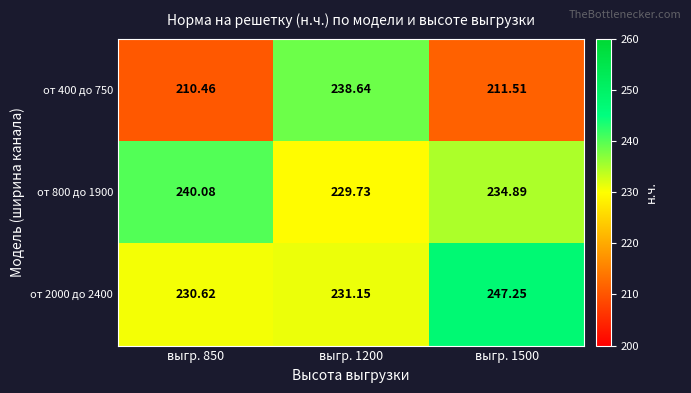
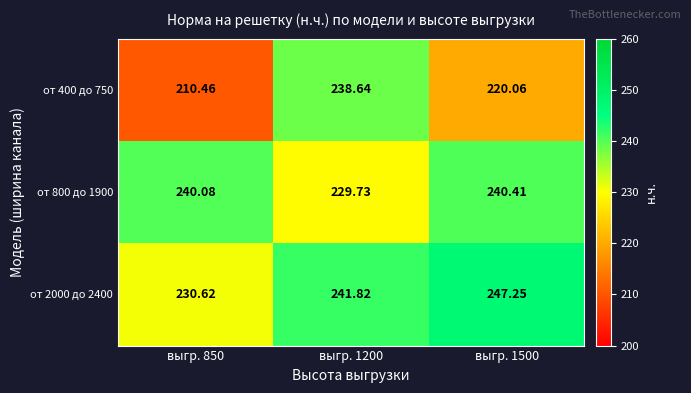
  {
    "от 400 до 750": {
      "выгр. 850": 210.46,
      "выгр. 1200": 238.64,
-     "выгр. 1500": 211.51
+     "выгр. 1500": 220.06
    },
    "от 800 до 1900": {
      "выгр. 850": 240.08,
      "выгр. 1200": 229.73,
-     "выгр. 1500": 234.89
+     "выгр. 1500": 240.41
    },
    "от 2000 до 2400": {
      "выгр. 850": 230.62,
-     "выгр. 1200": 231.15,
+     "выгр. 1200": 241.82,
      "выгр. 1500": 247.25
    }
  }
